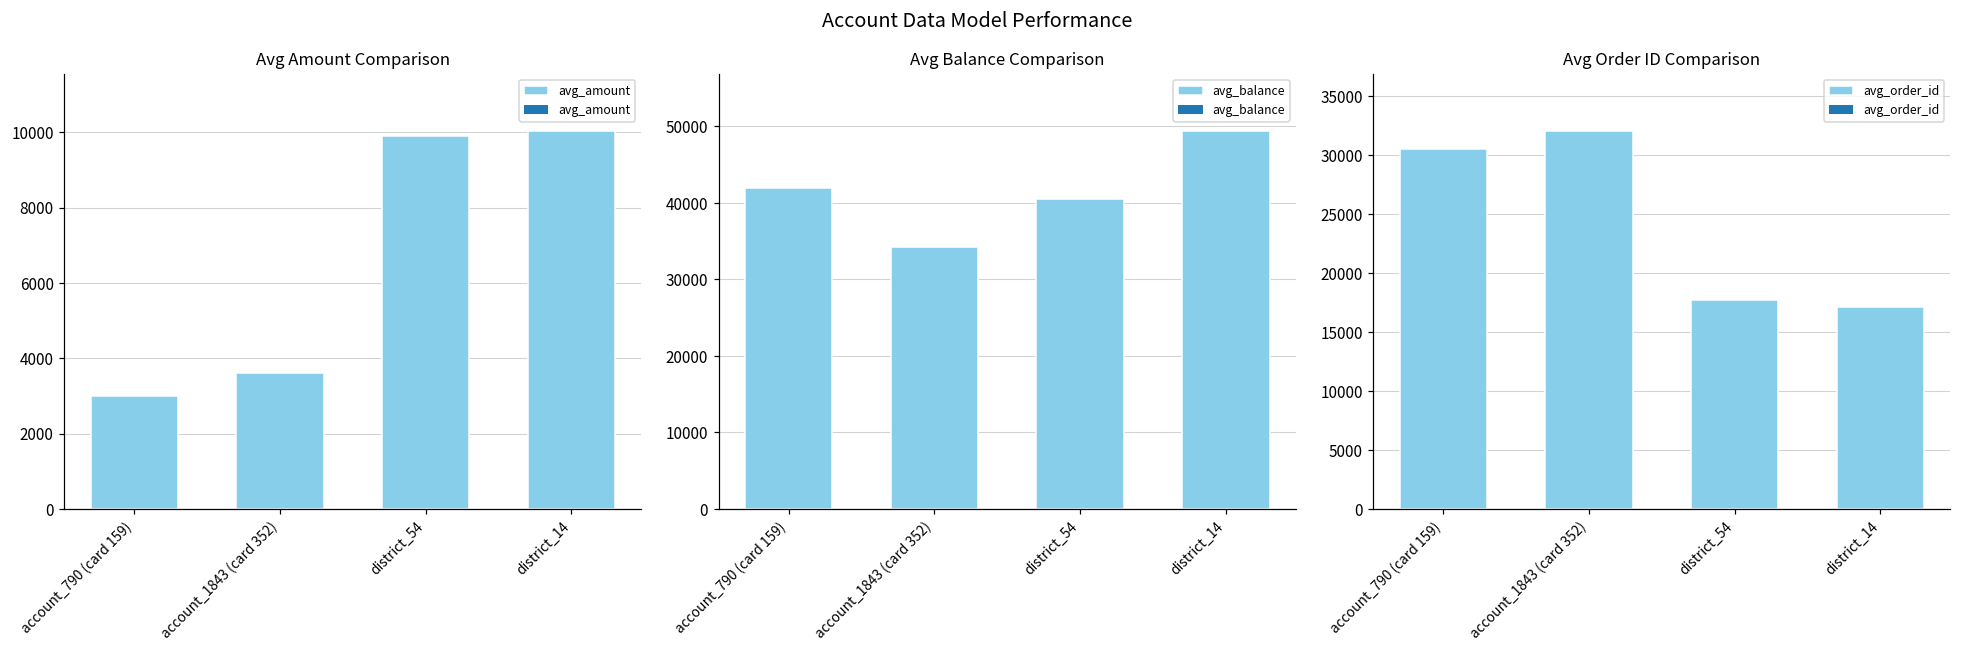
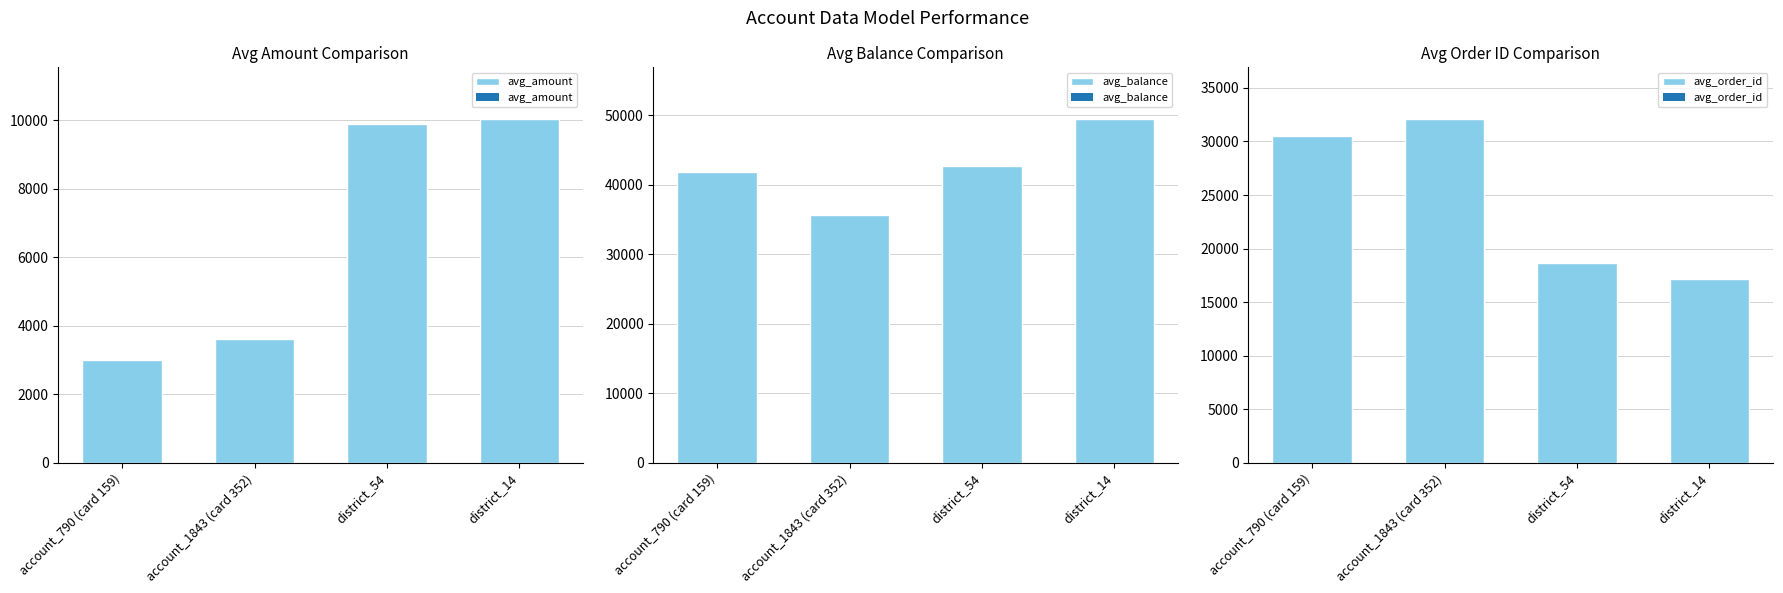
  {
    "Avg Amount Comparison": {
      "account_790 (card 159)": 3000,
      "account_1843 (card 352)": 3600,
      "district_54": 9900,
      "district_14": 10000
    },
    "Avg Balance Comparison": {
      "account_790 (card 159)": 42000,
-     "account_1843 (card 352)": 34000,
-     "district_54": 40000,
+     "account_1843 (card 352)": 36000,
+     "district_54": 43000,
      "district_14": 49000
    },
    "Avg Order ID Comparison": {
      "account_790 (card 159)": 30600,
      "account_1843 (card 352)": 32100,
-     "district_54": 17800,
+     "district_54": 18700,
      "district_14": 17100
    }
  }
